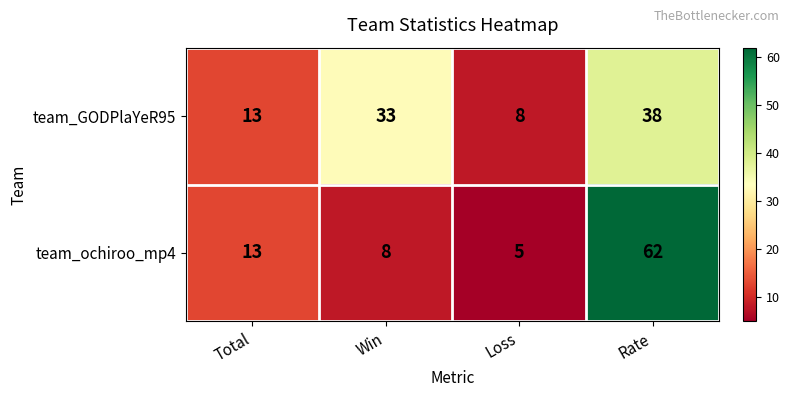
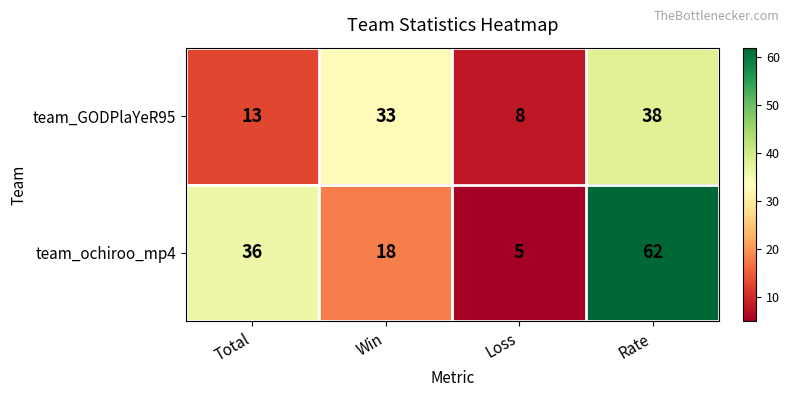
  {
    "team_GODPlaYeR95": {
      "Total": 13,
      "Win": 33,
      "Loss": 8,
      "Rate": 38
    },
    "team_ochiroo_mp4": {
-     "Total": 13,
-     "Win": 8,
+     "Total": 36,
+     "Win": 18,
      "Loss": 5,
      "Rate": 62
    }
  }
